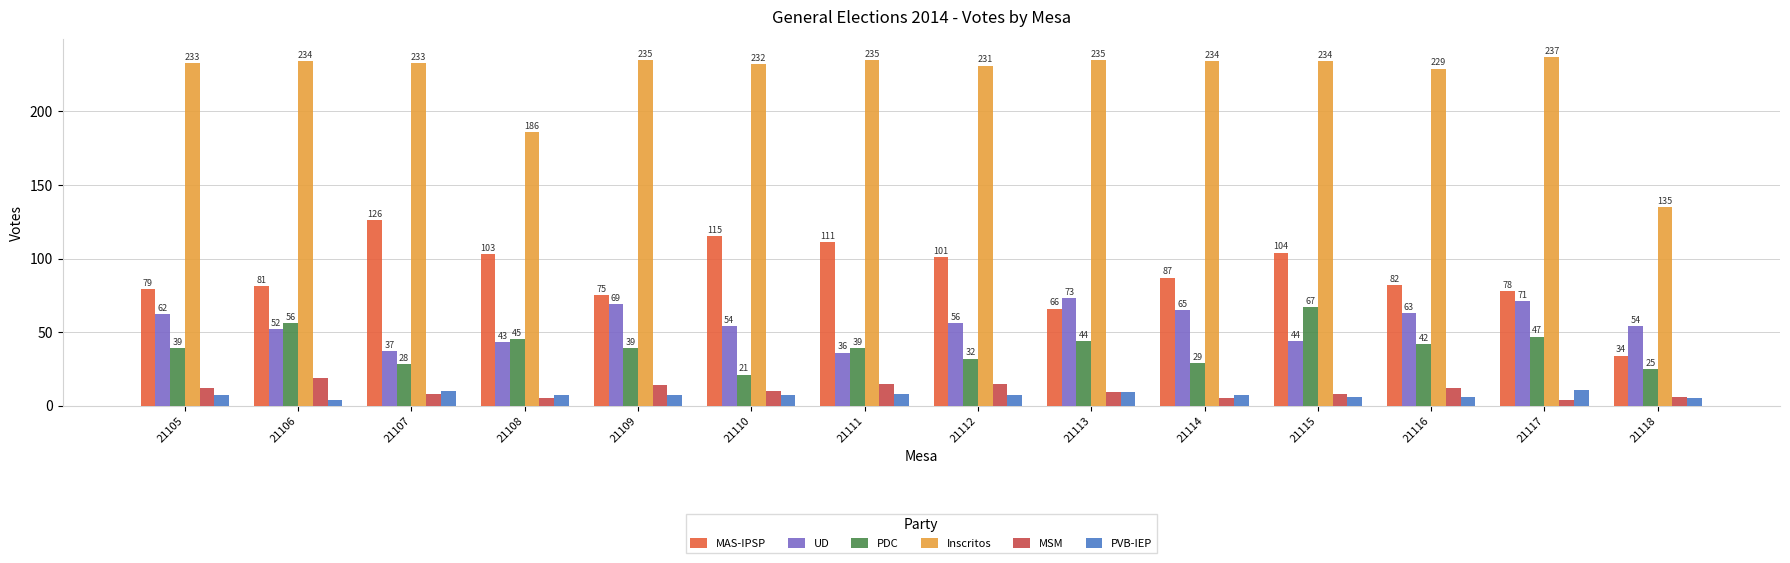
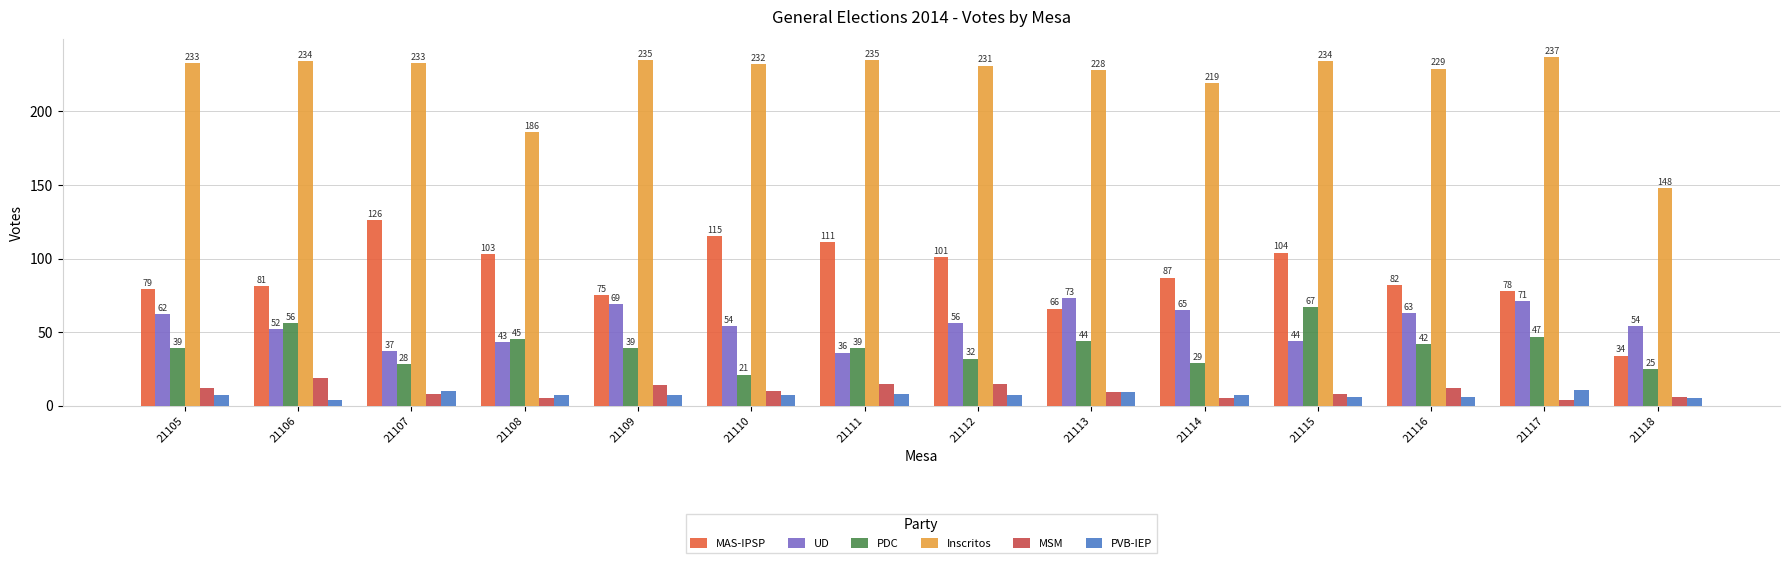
  {
    "PDC": {
      "21105": 39,
      "21106": 56,
      "21107": 28,
      "21108": 45,
      "21109": 39,
      "21110": 21,
      "21111": 39,
      "21112": 32,
      "21113": 44,
      "21114": 29,
      "21115": 67,
      "21116": 42,
      "21117": 47,
      "21118": 25
    },
    "Inscritos": {
      "21105": 233,
      "21106": 234,
      "21107": 233,
      "21108": 186,
      "21109": 235,
      "21110": 232,
      "21111": 235,
      "21112": 231,
-     "21113": 235,
-     "21114": 234,
+     "21113": 228,
+     "21114": 219,
      "21115": 234,
      "21116": 229,
      "21117": 237,
-     "21118": 135
+     "21118": 148
    }
  }
